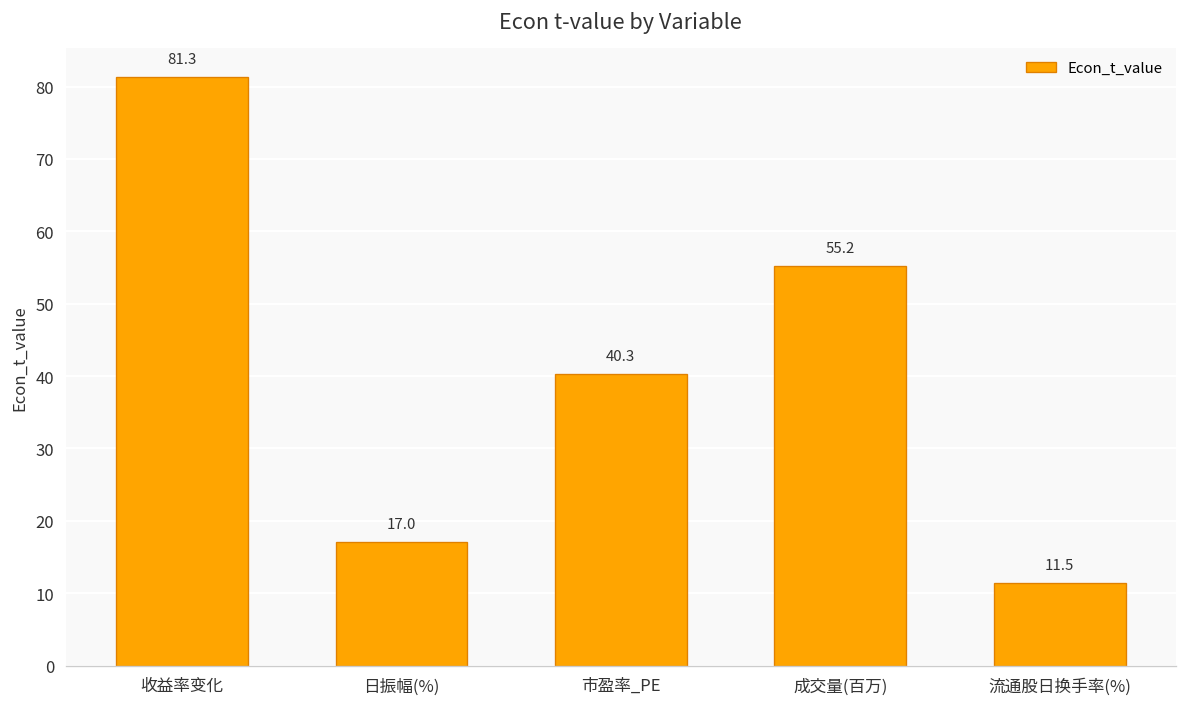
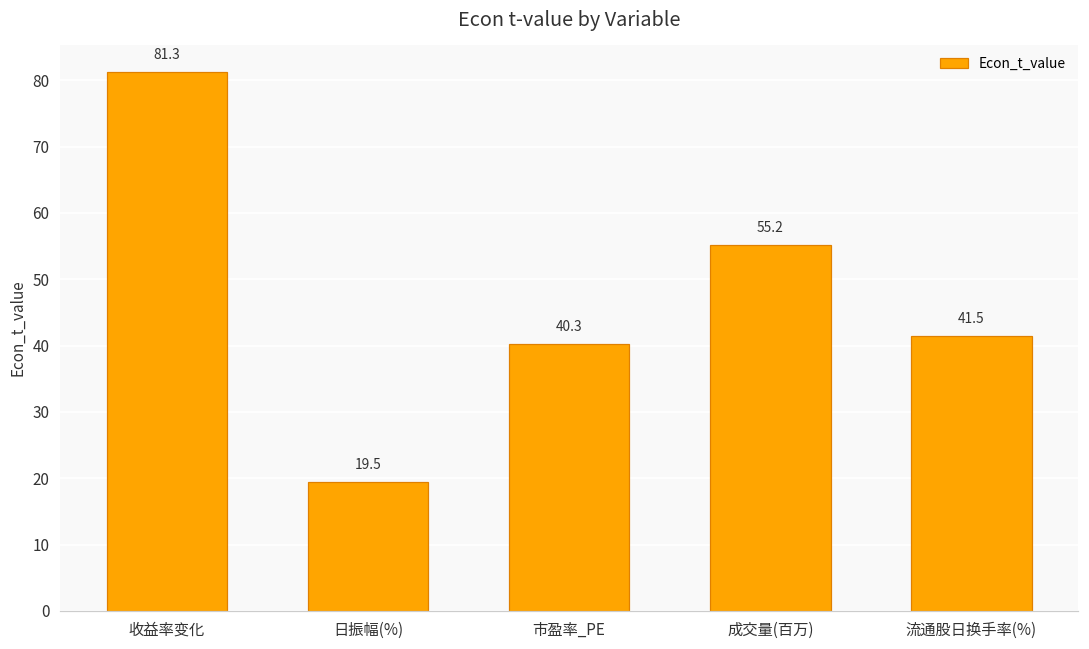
  {
    "收益率变化": 81.3,
-   "日振幅(%)": 17.0,
+   "日振幅(%)": 19.5,
    "市盈率_PE": 40.3,
    "成交量(百万)": 55.2,
-   "流通股日换手率(%)": 11.5
+   "流通股日换手率(%)": 41.5
  }
